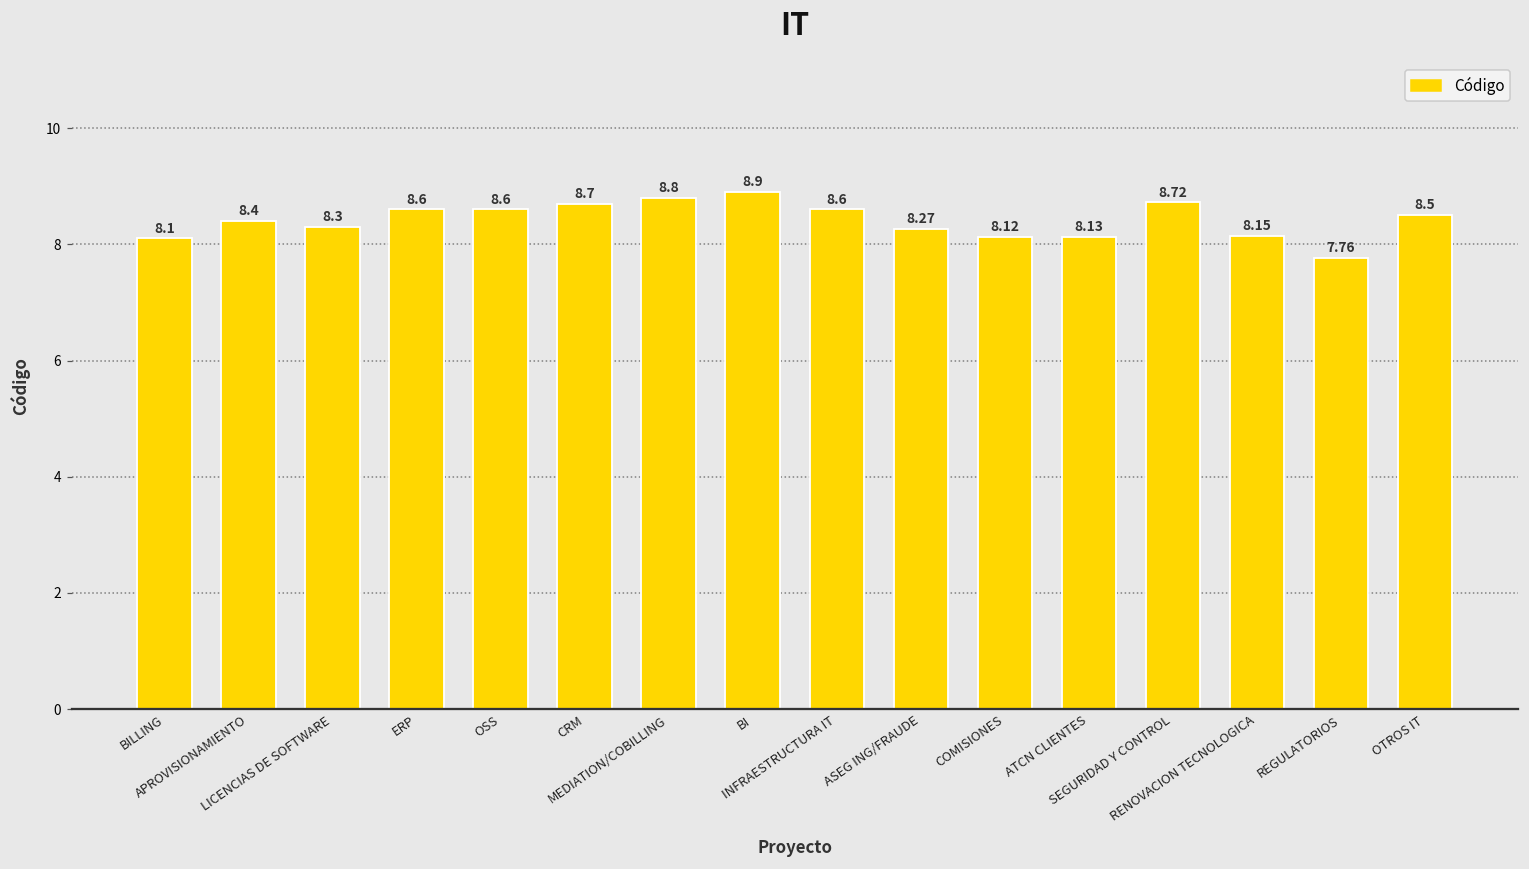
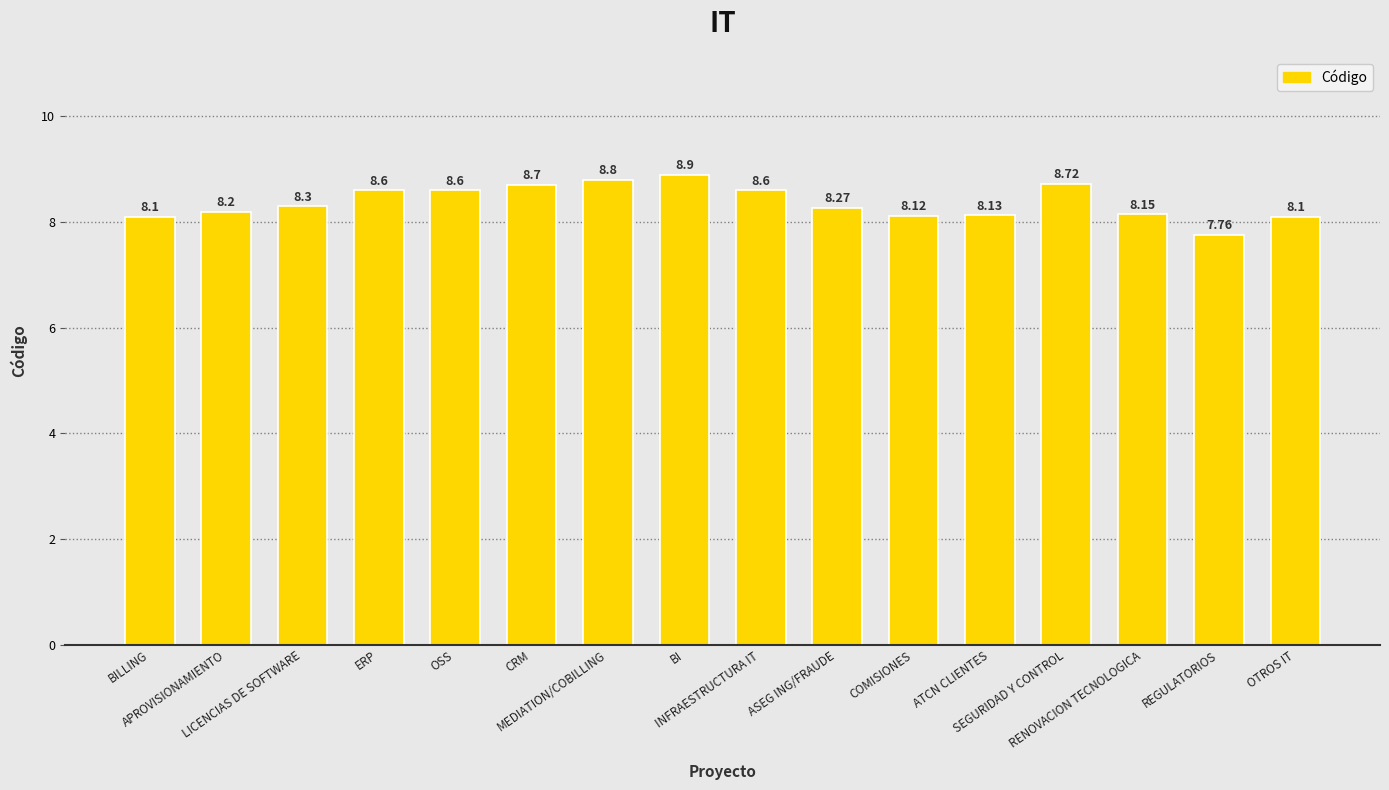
  {
    "BILLING": 8.1,
-   "APROVISIONAMIENTO": 8.4,
+   "APROVISIONAMIENTO": 8.2,
    "LICENCIAS DE SOFTWARE": 8.3,
    "ERP": 8.6,
    "OSS": 8.6,
    "CRM": 8.7,
    "MEDIATION/COBILLING": 8.8,
    "BI": 8.9,
    "INFRAESTRUCTURA IT": 8.6,
    "ASEG ING/FRAUDE": 8.27,
    "COMISIONES": 8.12,
    "ATCN CLIENTES": 8.13,
    "SEGURIDAD Y CONTROL": 8.72,
    "RENOVACION TECNOLOGICA": 8.15,
    "REGULATORIOS": 7.76,
-   "OTROS IT": 8.5
+   "OTROS IT": 8.1
  }
